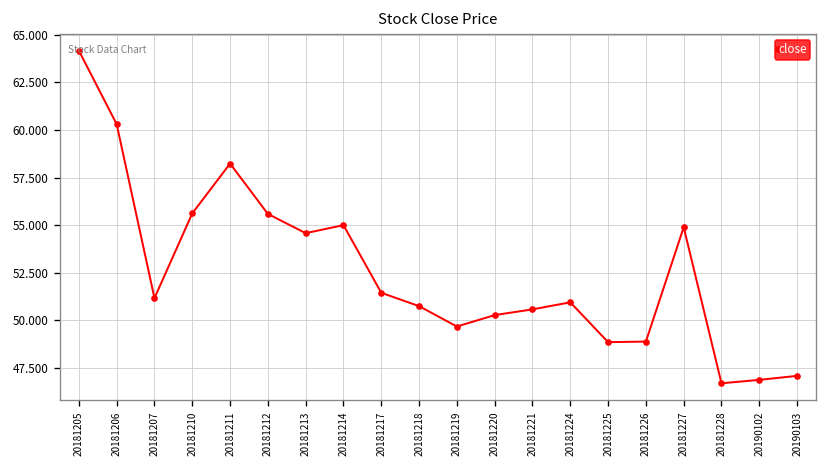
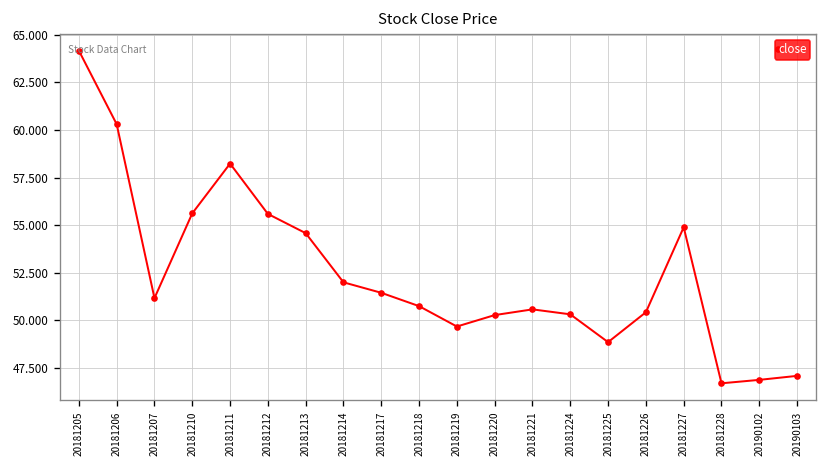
  {
    "20181205": 64.2,
    "20181206": 60.3,
    "20181207": 51.2,
    "20181210": 55.6,
    "20181211": 58.2,
    "20181212": 55.6,
    "20181213": 54.6,
-   "20181214": 55,
+   "20181214": 52,
    "20181217": 51.5,
    "20181218": 50.8,
    "20181219": 49.7,
    "20181220": 50.3,
    "20181221": 50.6,
-   "20181224": 51.0,
+   "20181224": 50.3,
    "20181225": 48.9,
-   "20181226": 48.9,
+   "20181226": 50.4,
    "20181227": 54.9,
    "20181228": 46.7,
    "20190102": 46.9,
    "20190103": 47.1
  }
